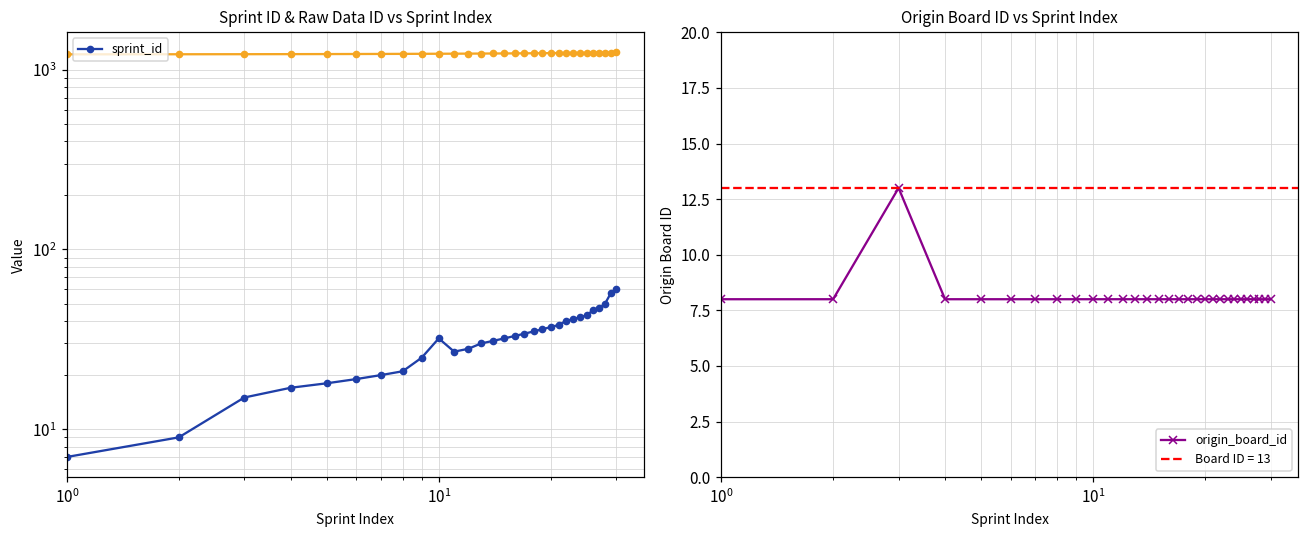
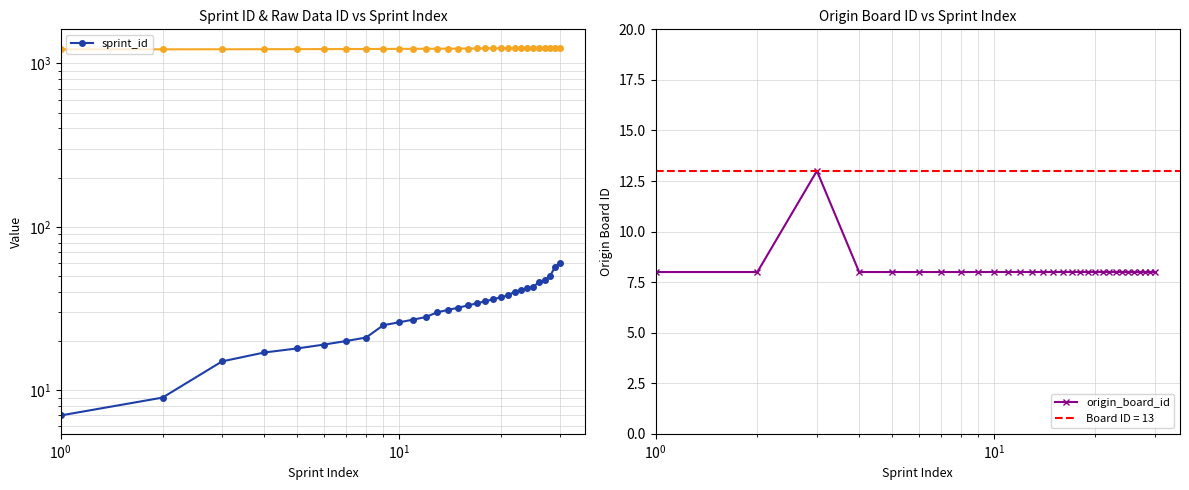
  {
    "Sprint ID & Raw Data ID vs Sprint Index": {
      "sprint_id": {
        "10^0": 7,
-       "10^1": 32
+       "10^1": 26
      }
    },
    "Origin Board ID vs Sprint Index": {
      "10^0": 8.0,
      "10^1": 8.0
    }
  }
